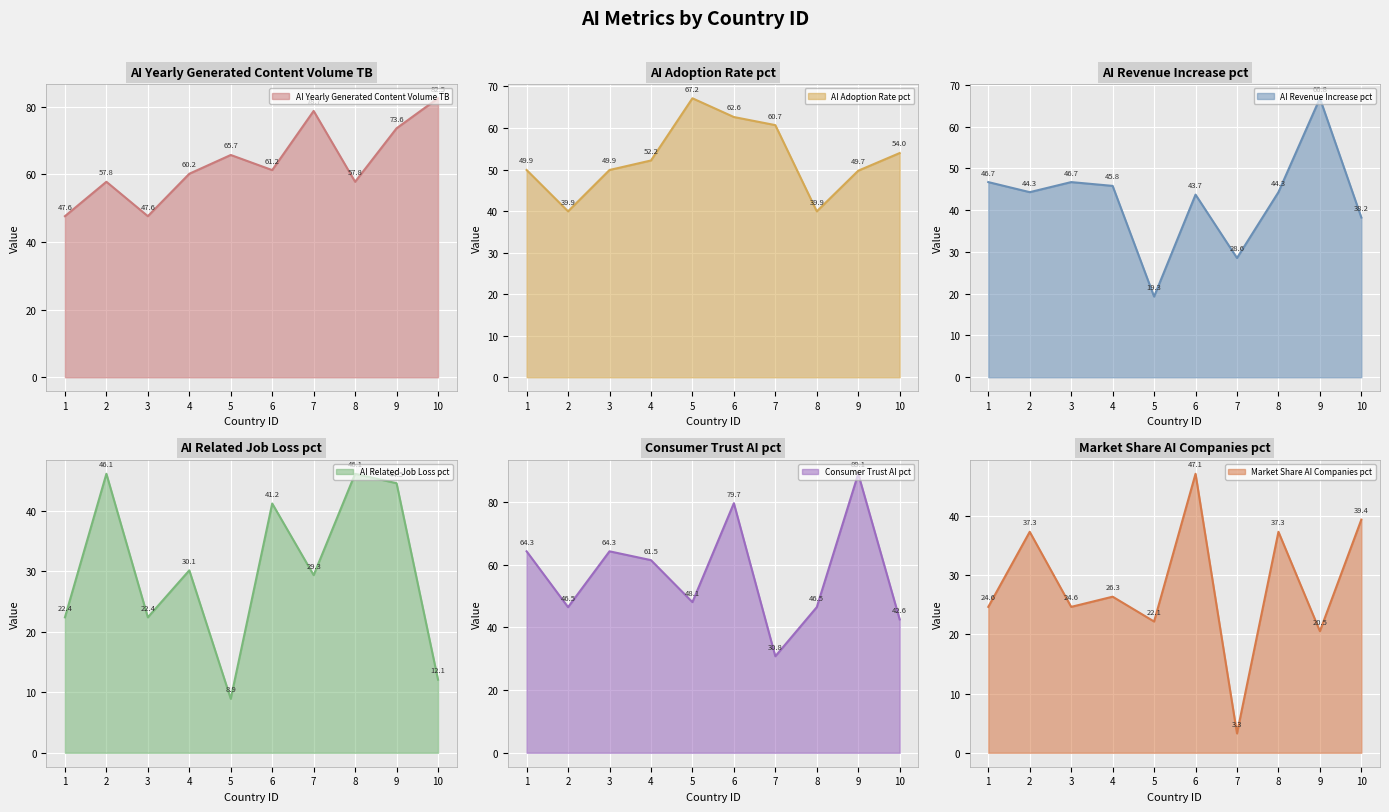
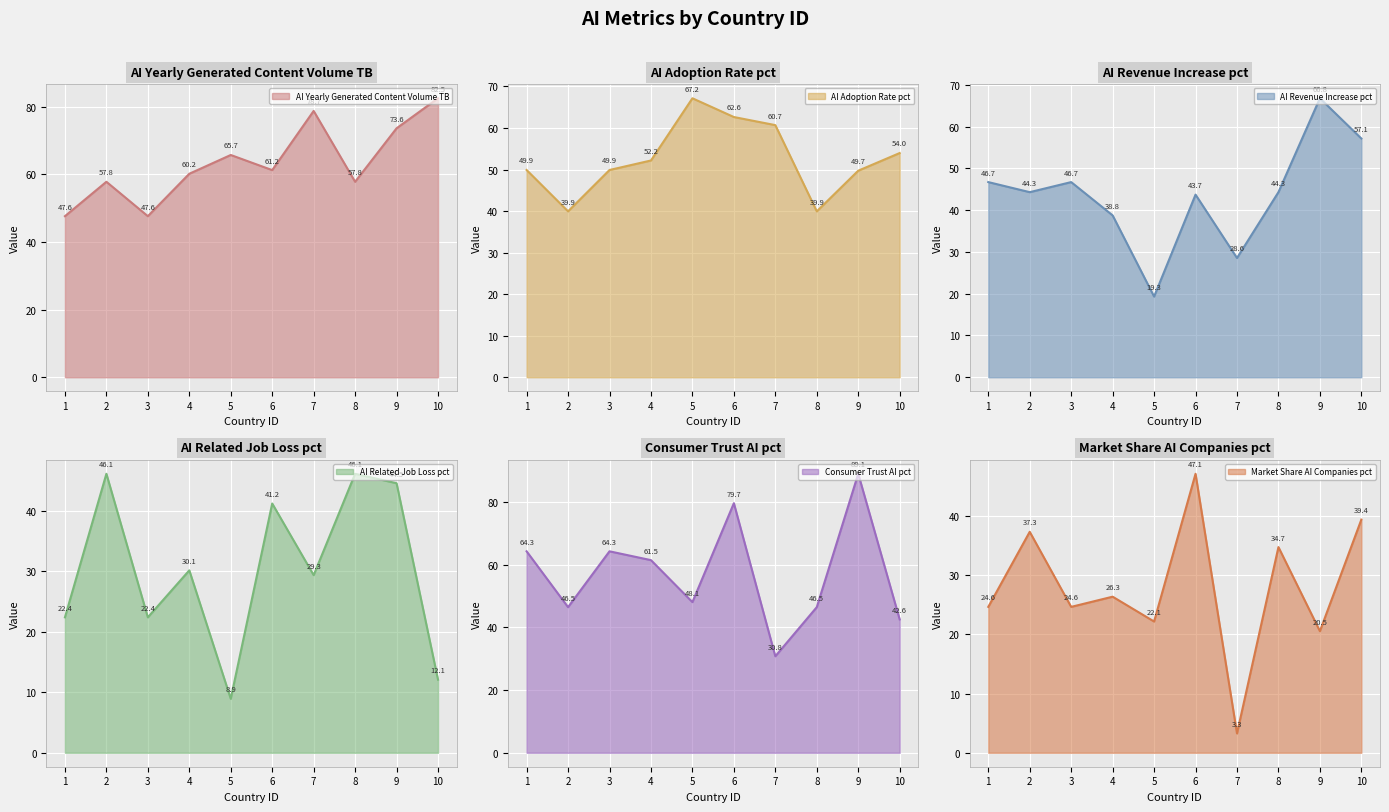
  {
    "AI Yearly Generated Content Volume TB": {
      "1": 47.6,
      "2": 57.8,
      "3": 47.6,
      "4": 60.2,
      "5": 65.7,
      "6": 61.2,
      "8": 57.8,
      "9": 73.6
    },
    "AI Adoption Rate pct": {
      "1": 49.9,
      "2": 39.9,
      "3": 49.9,
      "4": 52.2,
      "5": 67.2,
      "6": 62.6,
      "7": 60.7,
      "8": 39.9,
      "9": 49.7,
      "10": 54.0
    },
    "AI Revenue Increase pct": {
      "1": 46.7,
      "2": 44.3,
      "3": 46.7,
-     "4": 45.8,
+     "4": 38.8,
      "5": 19.3,
      "6": 43.7,
      "7": 28.6,
      "8": 44.3,
-     "10": 38.2
+     "10": 57.1
    },
    "AI Related Job Loss pct": {
      "1": 22.4,
      "2": 46.1,
      "3": 22.4,
      "4": 30.1,
      "5": 8.9,
      "6": 41.2,
      "7": 29.3,
      "10": 12.1
    },
    "Consumer Trust AI pct": {
      "1": 64.3,
      "2": 46.5,
      "3": 64.3,
      "4": 61.5,
      "5": 48.1,
      "6": 79.7,
      "7": 30.8,
      "8": 46.5,
      "10": 42.6
    },
    "Market Share AI Companies pct": {
      "1": 24.6,
      "2": 37.3,
      "3": 24.6,
      "4": 26.3,
      "5": 22.1,
      "6": 47.1,
      "7": 3.3,
-     "8": 37.3,
+     "8": 34.7,
      "9": 20.5,
      "10": 39.4
    }
  }
